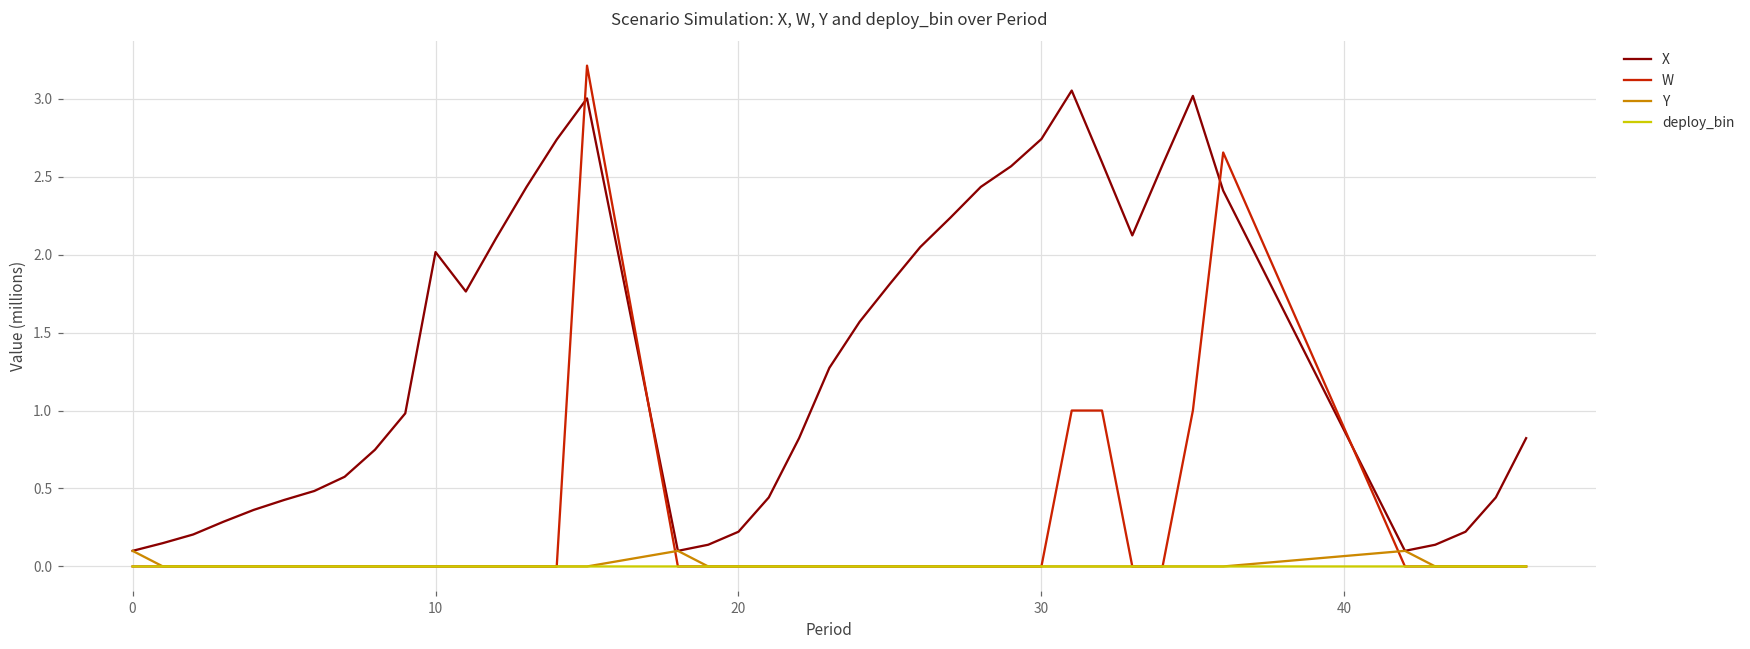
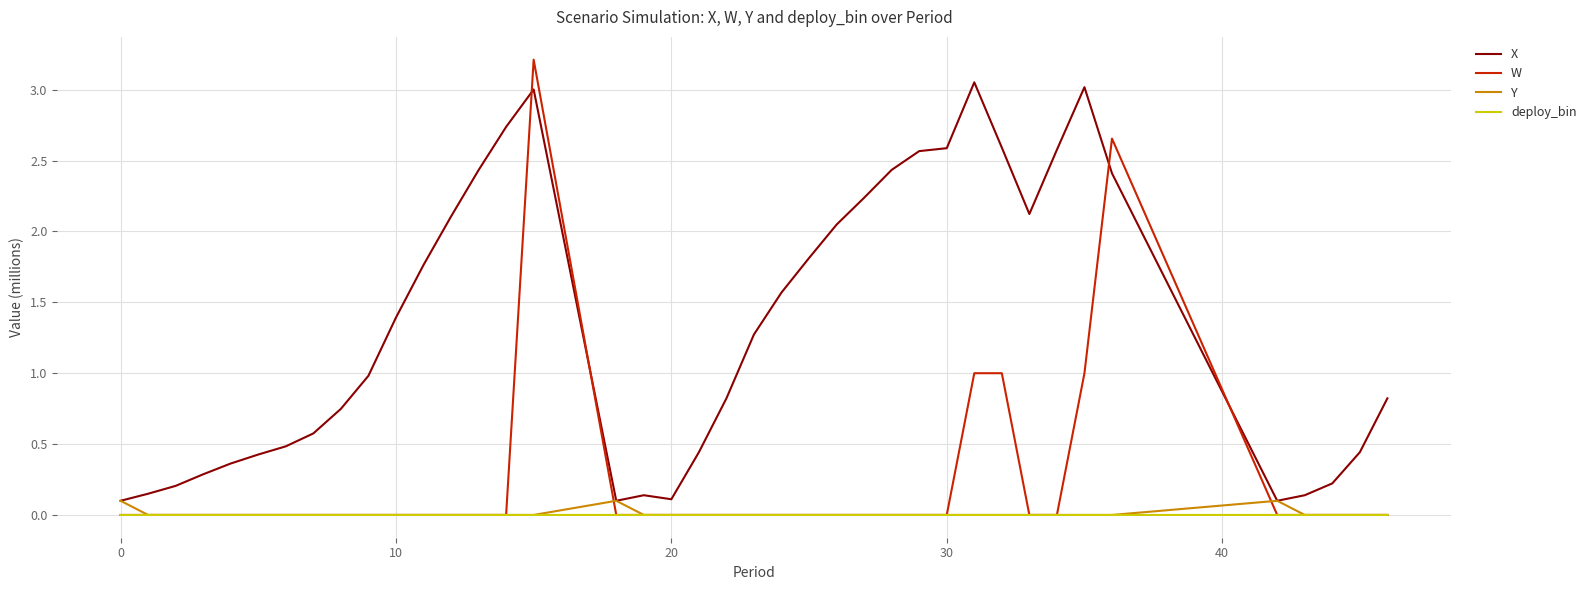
  {
    "X": {
-     "10": 2.02,
-     "20": 0.22,
-     "30": 2.74
+     "10": 1.39,
+     "20": 0.11,
+     "30": 2.59
    }
  }
